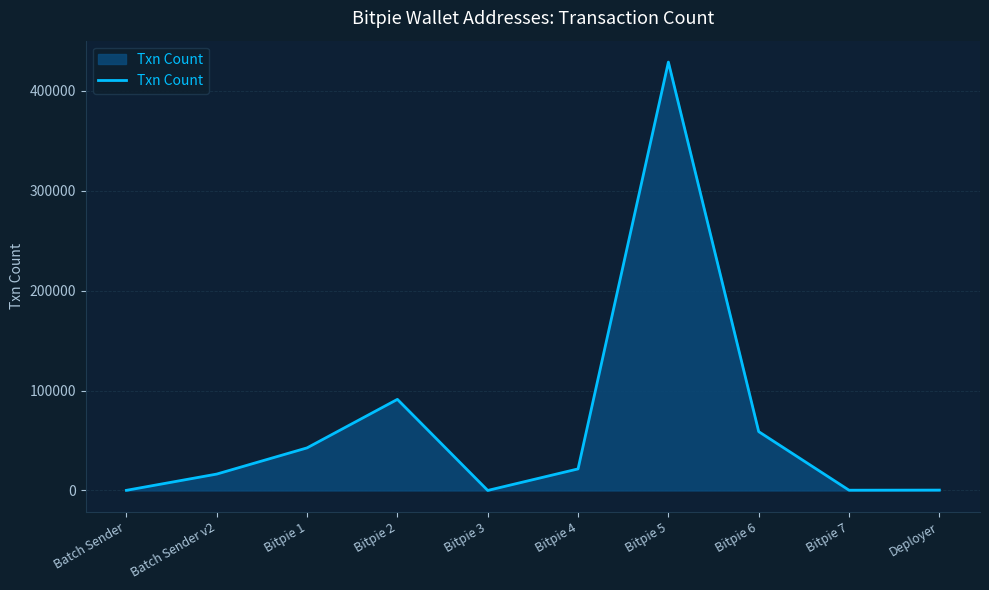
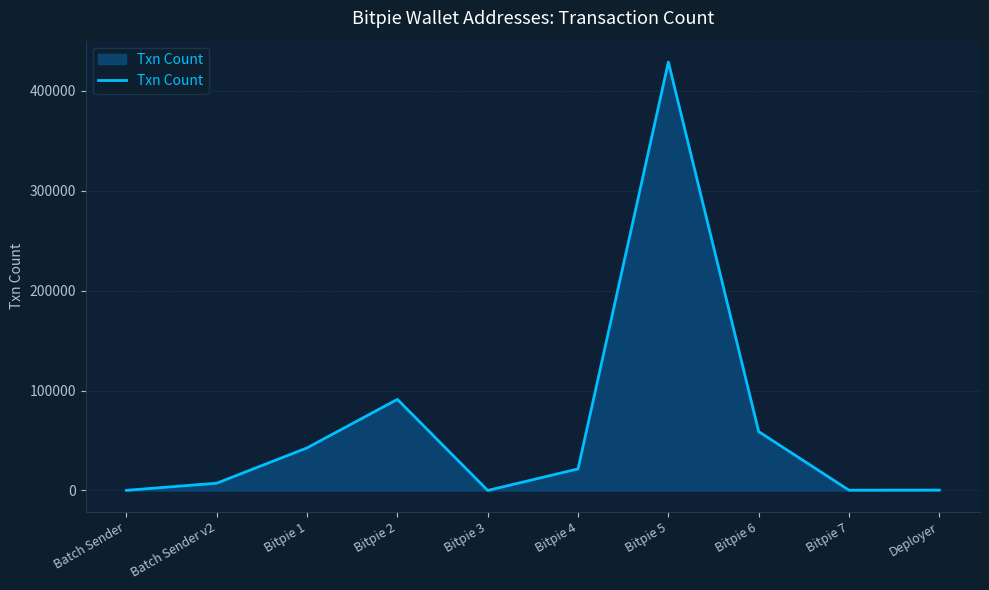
  {
    "Batch Sender": 0,
-   "Batch Sender v2": 20000,
+   "Batch Sender v2": 10000,
    "Bitpie 1": 40000,
    "Bitpie 2": 90000,
    "Bitpie 3": 0,
    "Bitpie 4": 20000,
    "Bitpie 5": 430000,
    "Bitpie 6": 60000,
    "Bitpie 7": 0,
    "Deployer": 0
  }
